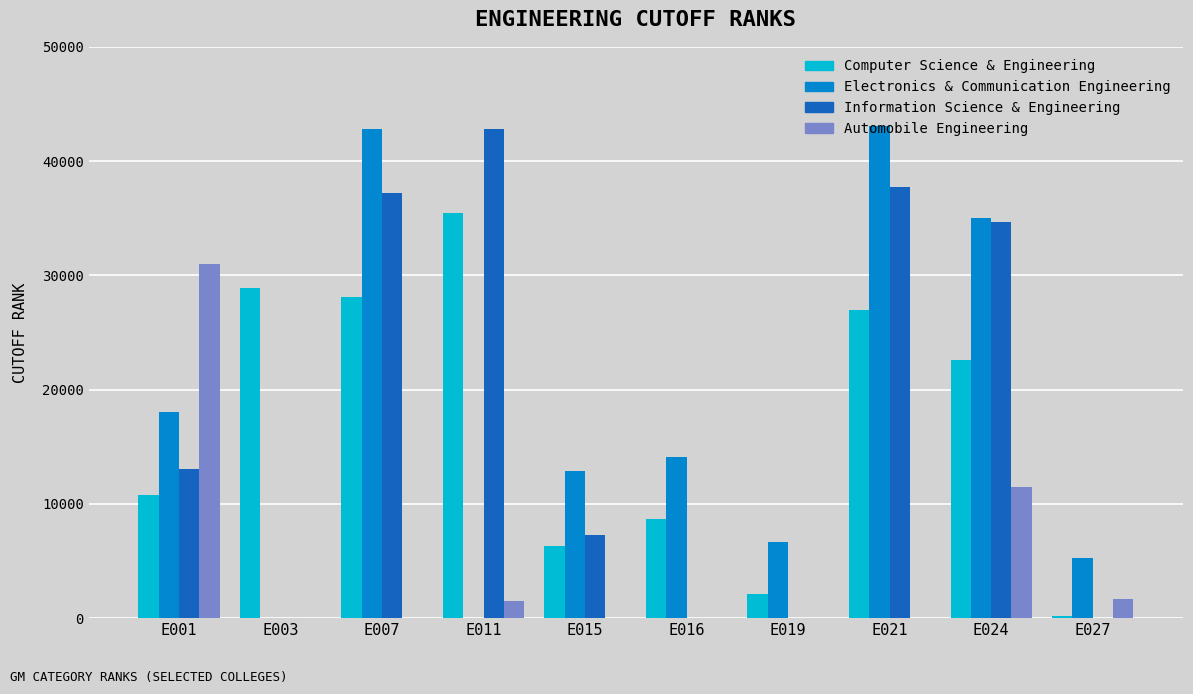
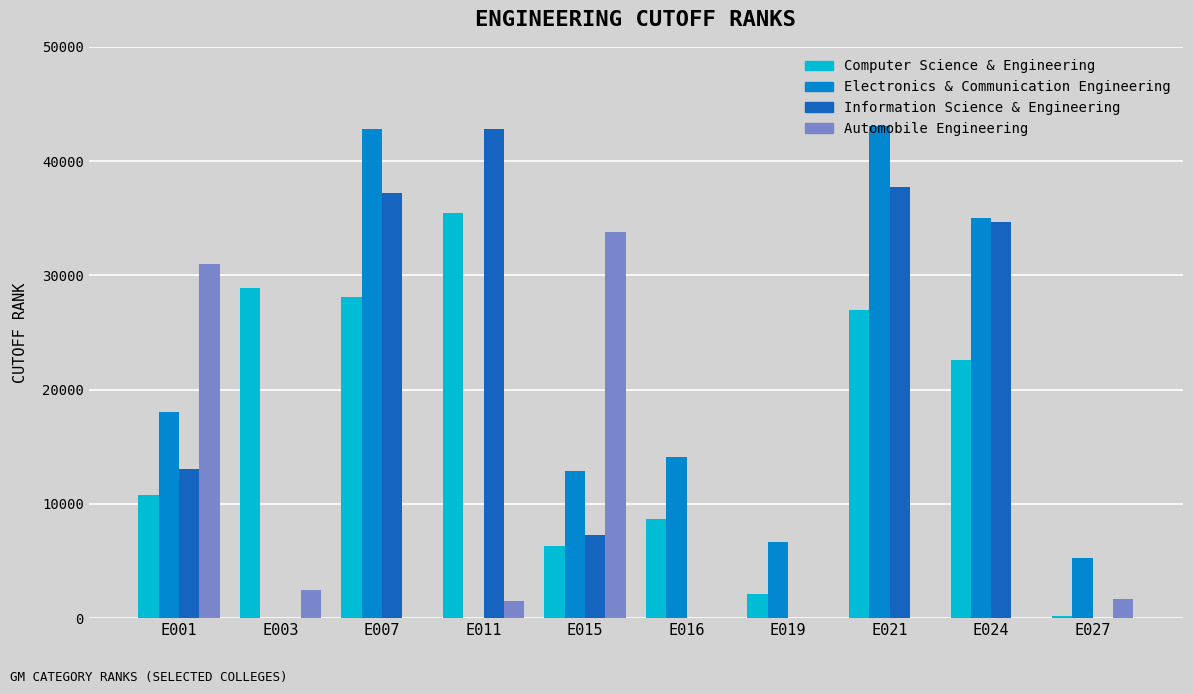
  {
    "Automobile Engineering": {
      "E001": 31000,
-     "E003": 0,
+     "E003": 2500,
      "E007": 0,
      "E011": 1500,
-     "E015": 0,
+     "E015": 33800,
      "E016": 0,
      "E019": 0,
      "E021": 0,
-     "E024": 11500,
+     "E024": 0,
      "E027": 1700
    }
  }
